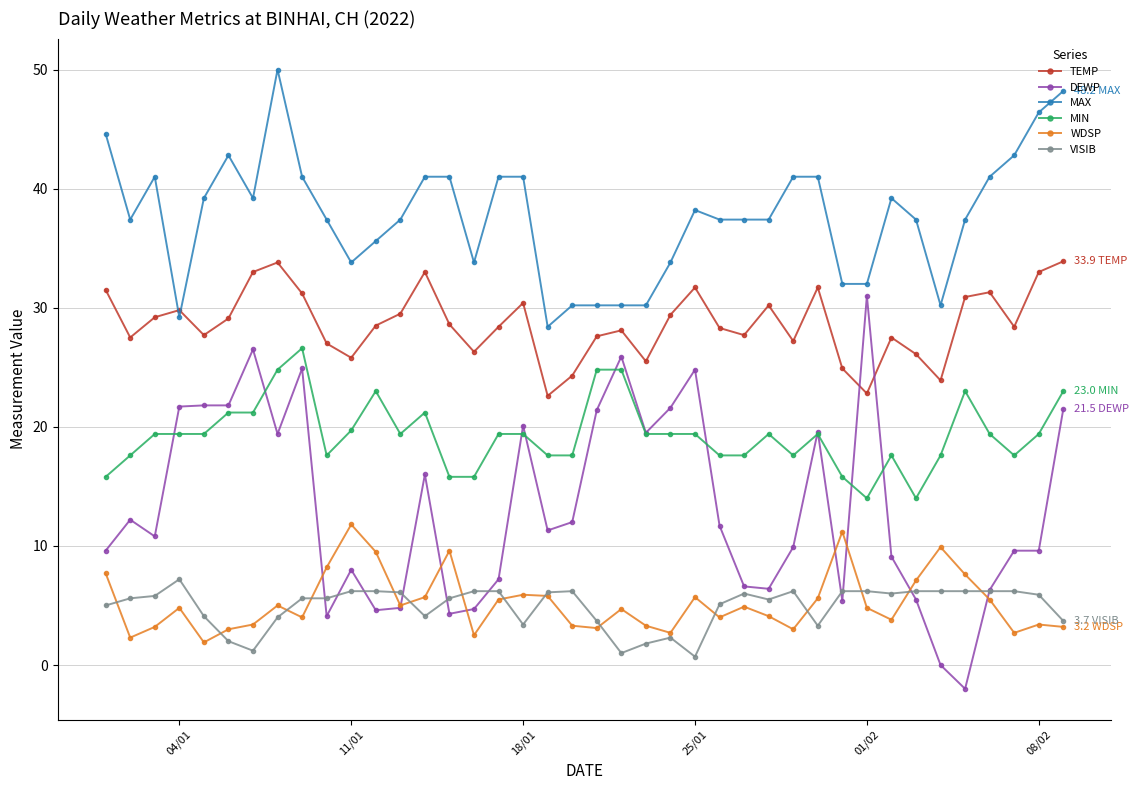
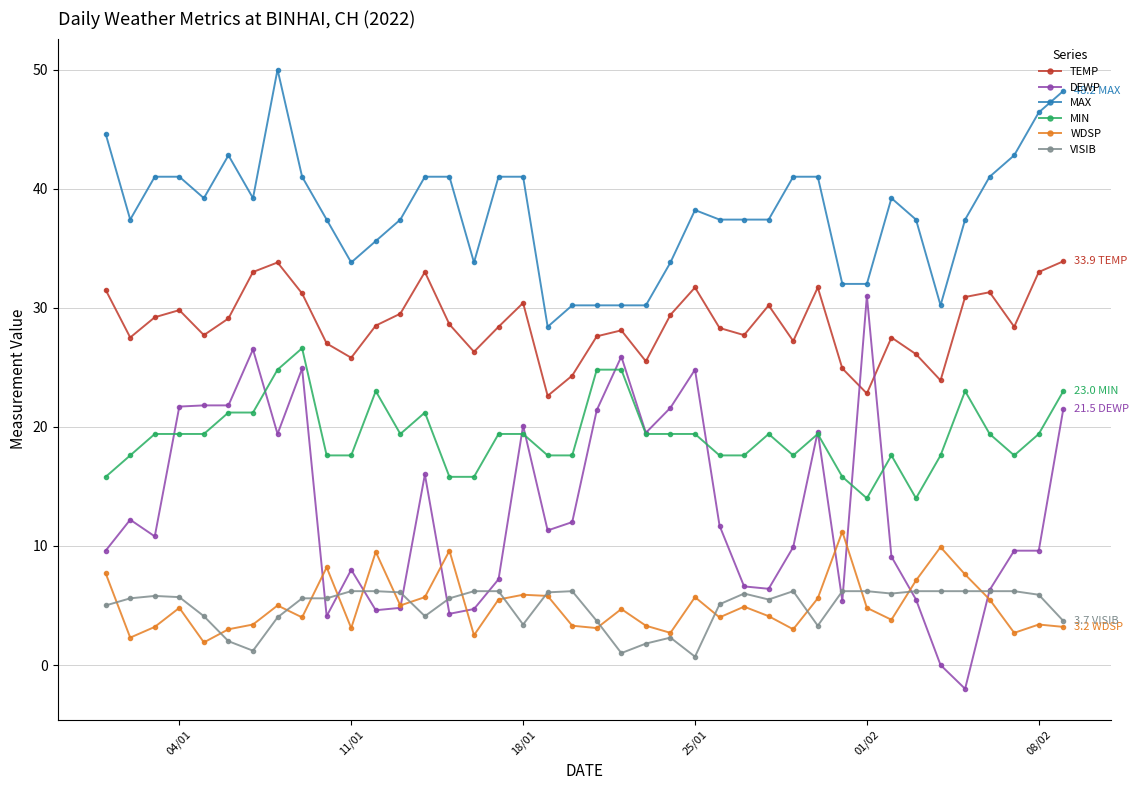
  {
    "TEMP": {
      "04/01": 29.8,
      "11/01": 25.8,
      "18/01": 30.4,
      "25/01": 31.7,
      "01/02": 22.8,
      "08/02": 33.0
    },
    "DEWP": {
      "04/01": 21.7,
      "11/01": 8.0,
      "18/01": 20.1,
      "25/01": 24.8,
      "01/02": 31.0,
      "08/02": 9.6
    },
    "MAX": {
-     "04/01": 29.2,
+     "04/01": 41.0,
      "11/01": 33.8,
      "18/01": 41.0,
      "25/01": 38.2,
      "01/02": 32.0,
      "08/02": 46.4
    },
    "MIN": {
      "04/01": 19.4,
-     "11/01": 19.7,
+     "11/01": 17.6,
      "18/01": 19.4,
      "25/01": 19.4,
      "01/02": 14.0,
      "08/02": 19.4
    },
    "WDSP": {
      "04/01": 4.8,
-     "11/01": 11.8,
+     "11/01": 3.1,
      "18/01": 5.9,
      "25/01": 5.7,
      "01/02": 4.8,
      "08/02": 3.4
    },
    "VISIB": {
-     "04/01": 7.2,
+     "04/01": 5.7,
      "11/01": 6.2,
      "18/01": 3.4,
      "25/01": 0.7,
      "01/02": 6.2,
      "08/02": 5.9
    }
  }
